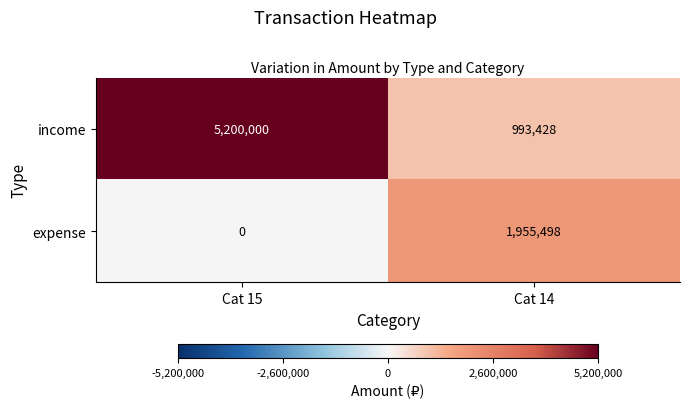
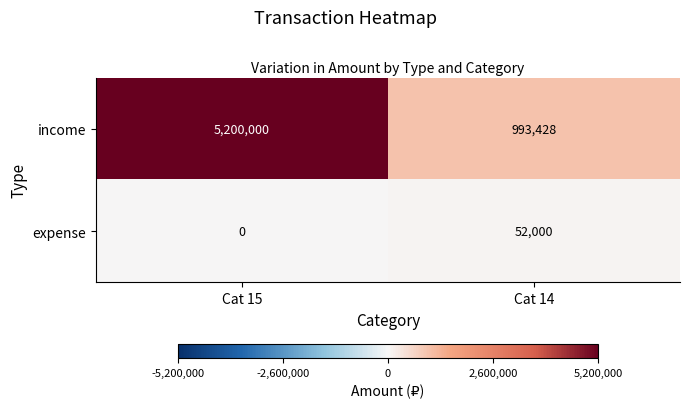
  {
    "income": {
      "Cat 15": "5,200,000",
      "Cat 14": "993,428"
    },
    "expense": {
      "Cat 15": "0",
-     "Cat 14": "1,955,498"
+     "Cat 14": "52,000"
    }
  }
